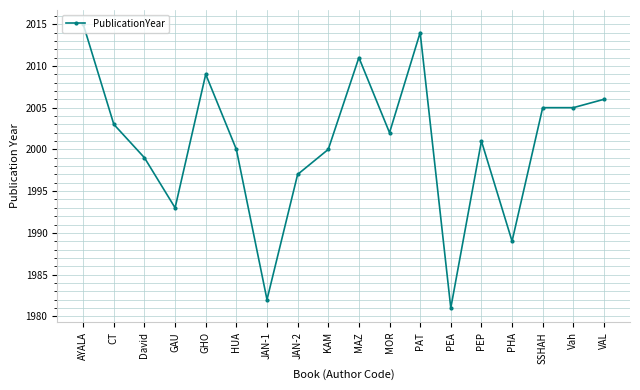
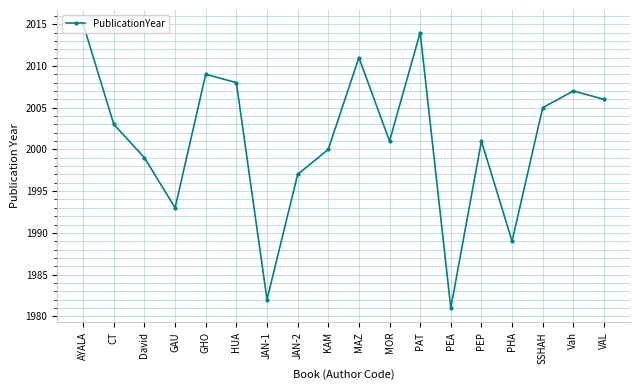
  {
    "CT": 2003,
    "David": 1999,
    "GAU": 1993,
    "GHO": 2009,
-   "HUA": 2000,
+   "HUA": 2008,
    "JAN-1": 1982,
    "JAN-2": 1997,
    "KAM": 2000,
    "MAZ": 2011,
-   "MOR": 2002,
+   "MOR": 2001,
    "PAT": 2014,
    "PEA": 1981,
    "PEP": 2001,
    "PHA": 1989,
    "SSHAH": 2005,
-   "Vah": 2005,
+   "Vah": 2007,
    "VAL": 2006
  }
